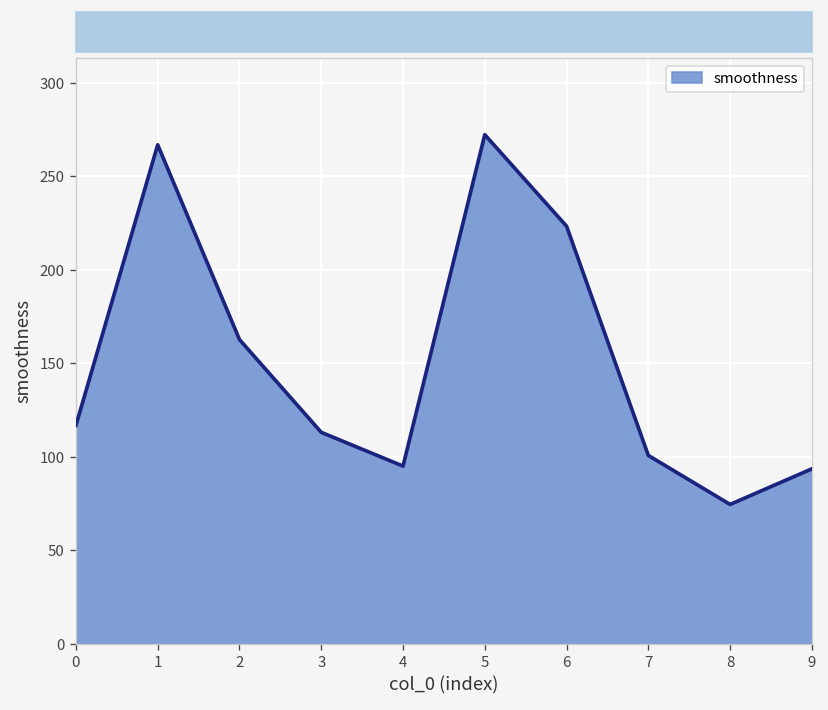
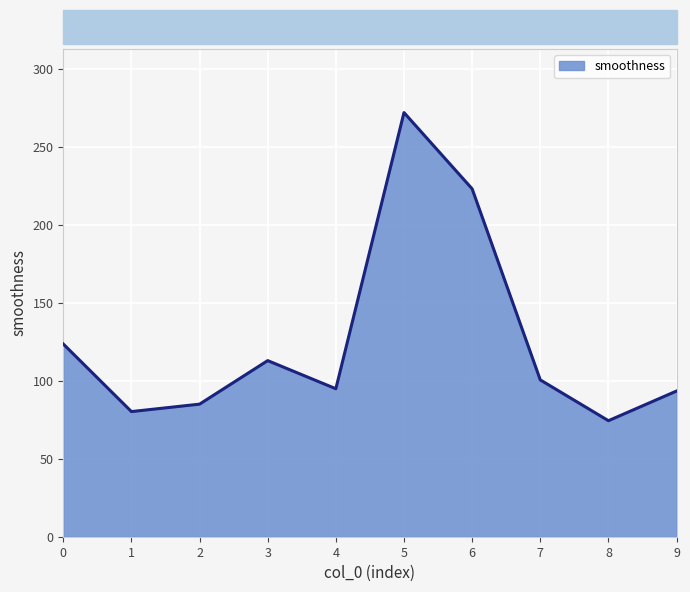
  {
-   "0": 117,
-   "1": 267,
-   "2": 163,
+   "0": 124,
+   "1": 80,
+   "2": 85,
    "3": 113,
    "4": 95,
    "5": 272,
    "6": 223,
    "7": 101,
    "8": 74,
    "9": 93
  }
